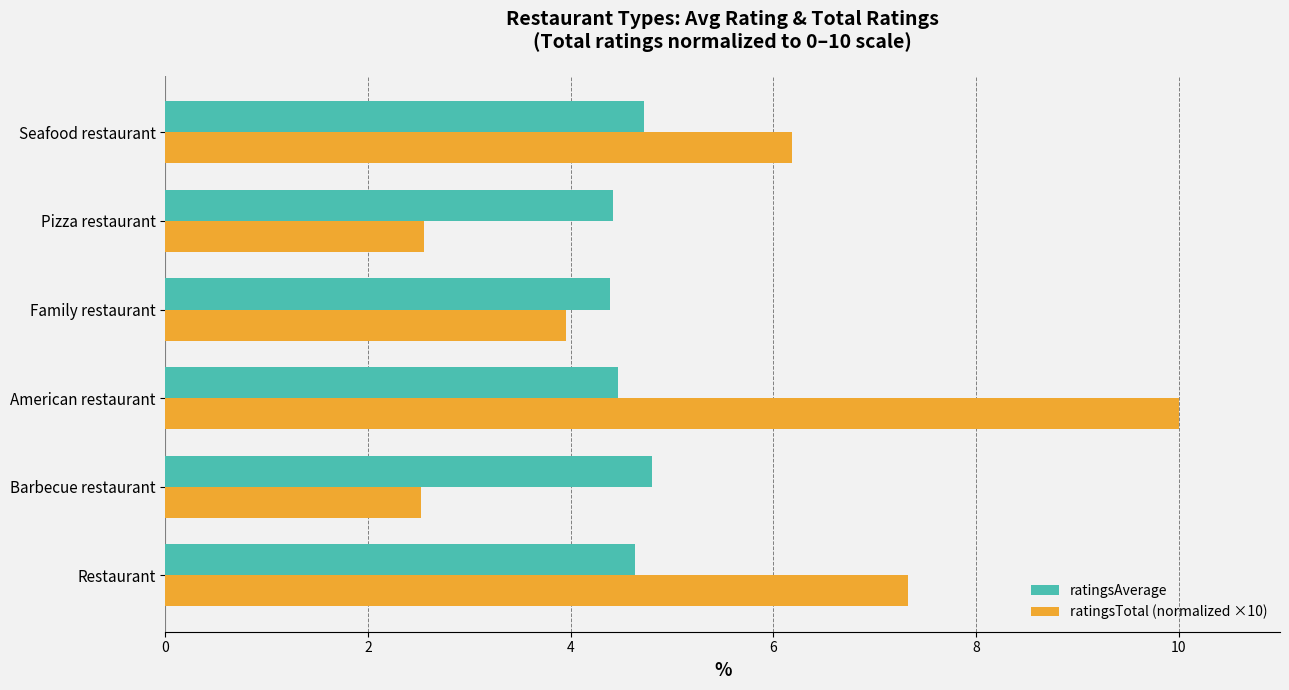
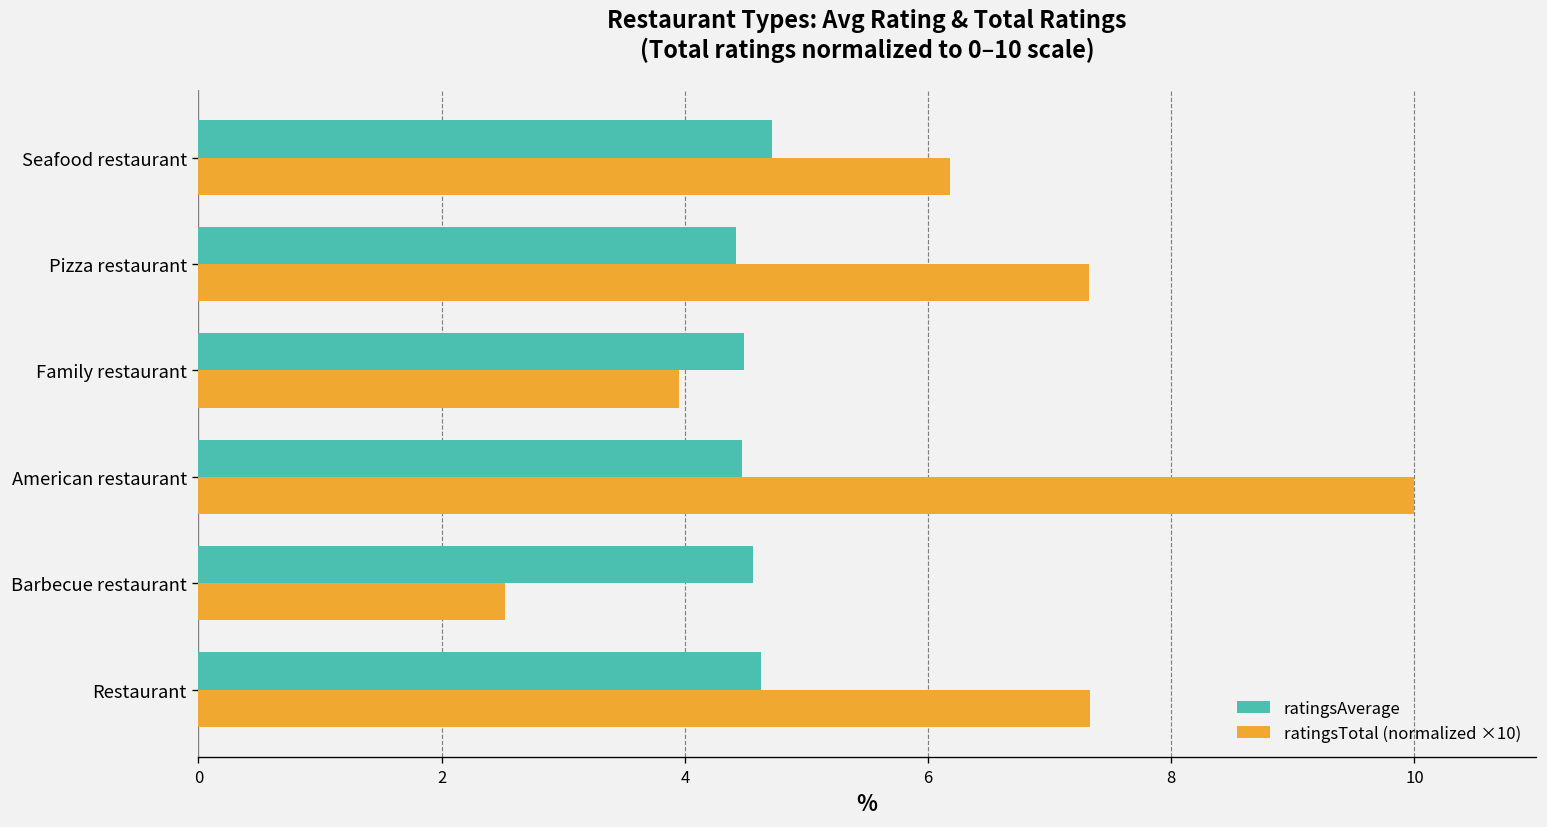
  {
    "ratingsAverage": {
      "Seafood restaurant": 4.72,
      "Pizza restaurant": 4.42,
-     "Family restaurant": 4.39,
+     "Family restaurant": 4.49,
      "American restaurant": 4.47,
-     "Barbecue restaurant": 4.80,
+     "Barbecue restaurant": 4.56,
      "Restaurant": 4.63
    },
    "ratingsTotal (normalized ×10)": {
      "Seafood restaurant": 6.18,
-     "Pizza restaurant": 2.55,
+     "Pizza restaurant": 7.33,
      "Family restaurant": 3.95,
      "American restaurant": 10.00,
      "Barbecue restaurant": 2.52,
      "Restaurant": 7.33
    }
  }
